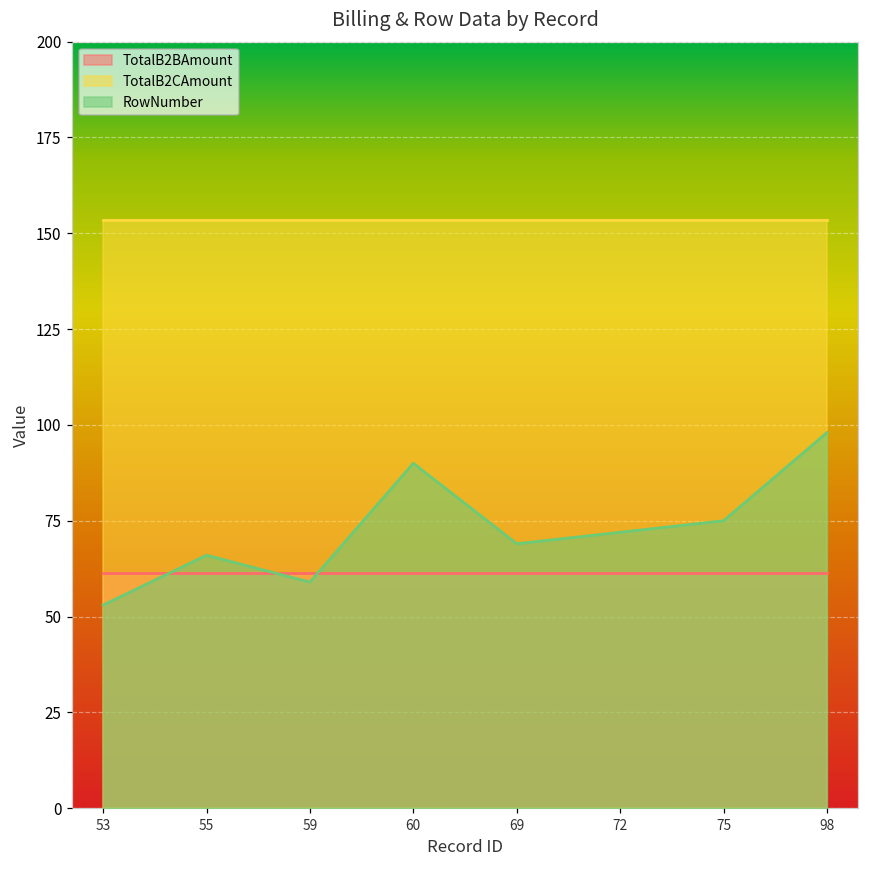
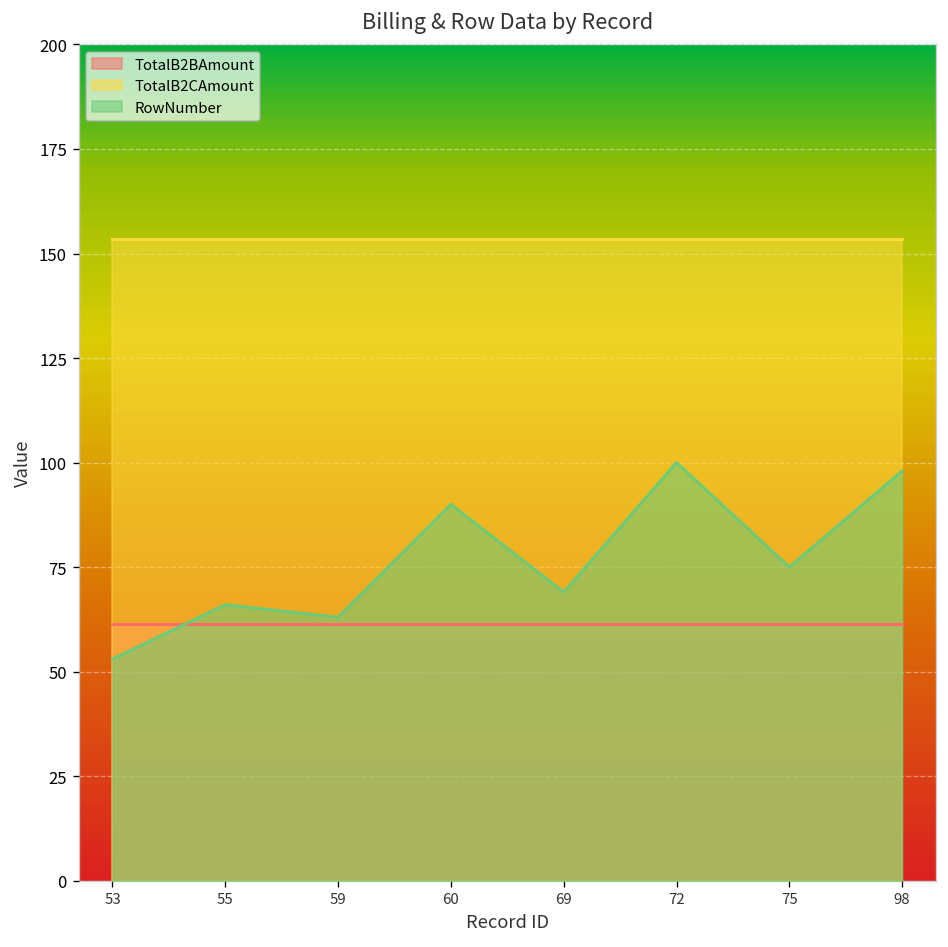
  {
    "TotalB2BAmount": {
      "53": 61,
      "55": 61,
      "59": 61,
      "60": 61,
      "69": 61,
      "72": 61,
      "75": 61,
      "98": 61
    },
    "TotalB2CAmount": {
      "53": 153,
      "55": 153,
      "59": 153,
      "60": 153,
      "69": 153,
      "72": 153,
      "75": 153,
      "98": 153
    },
    "RowNumber": {
      "53": 53,
      "55": 66,
-     "59": 59,
+     "59": 63,
      "60": 90,
      "69": 69,
-     "72": 72,
+     "72": 100,
      "75": 75,
      "98": 98
    }
  }
